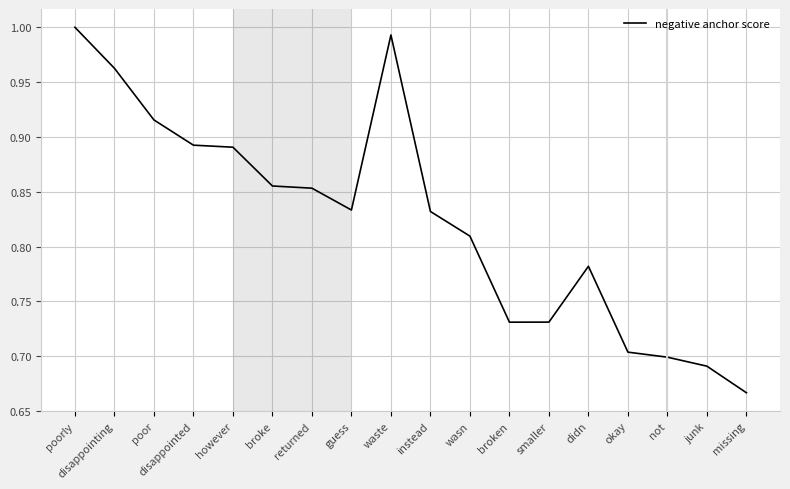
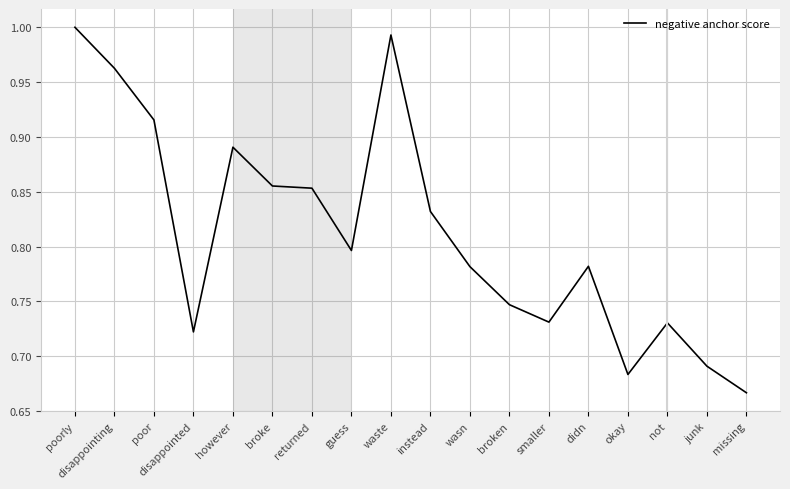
  {
    "poorly": 1.000,
    "disappointing": 0.963,
    "poor": 0.915,
-   "disappointed": 0.892,
+   "disappointed": 0.722,
    "however": 0.891,
    "broke": 0.855,
    "returned": 0.853,
-   "guess": 0.833,
+   "guess": 0.796,
    "waste": 0.993,
    "instead": 0.832,
-   "wasn": 0.810,
-   "broken": 0.731,
+   "wasn": 0.782,
+   "broken": 0.747,
    "smaller": 0.731,
    "didn": 0.782,
-   "okay": 0.704,
-   "not": 0.699,
+   "okay": 0.683,
+   "not": 0.730,
    "junk": 0.691,
    "missing": 0.667
  }
